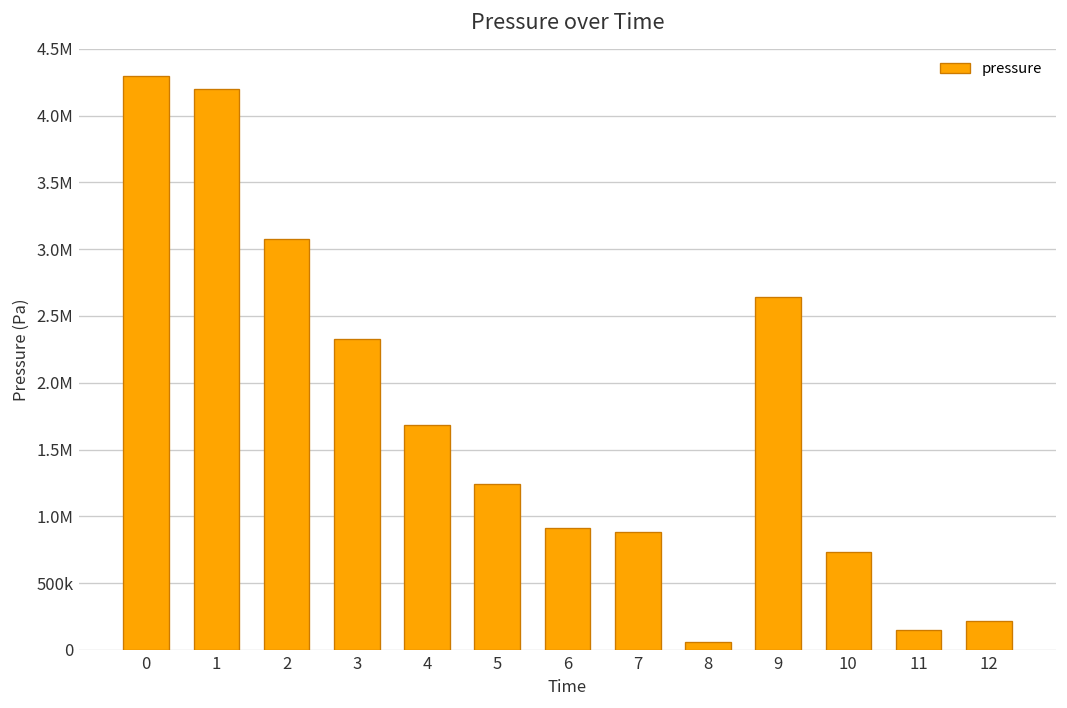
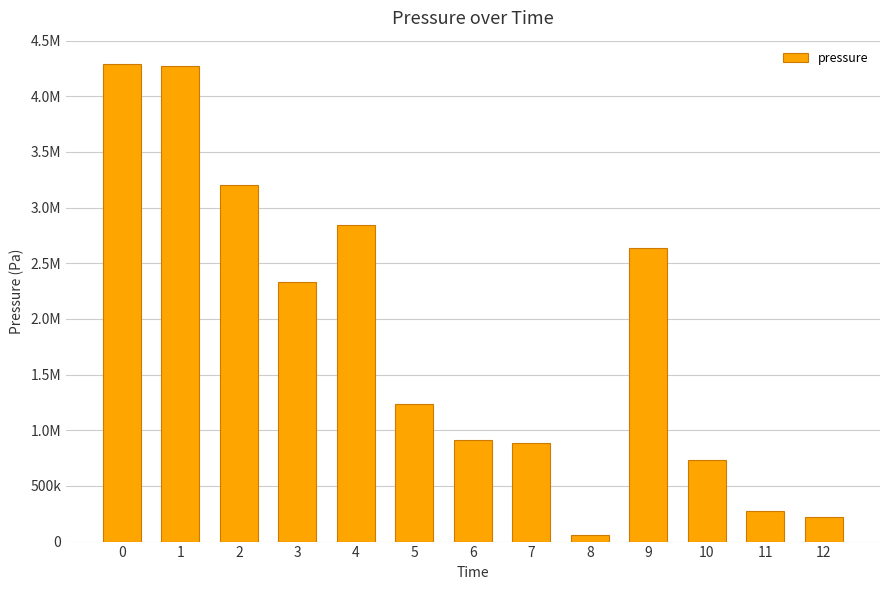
  {
    "0": 4290000,
-   "1": 4200000,
-   "2": 3080000,
+   "1": 4270000,
+   "2": 3200000,
    "3": 2330000,
-   "4": 1690000,
+   "4": 2840000,
    "5": 1240000,
    "6": 910000,
    "7": 880000,
    "8": 60000,
    "9": 2640000,
    "10": 730000,
-   "11": 150000,
+   "11": 270000,
    "12": 220000
  }
